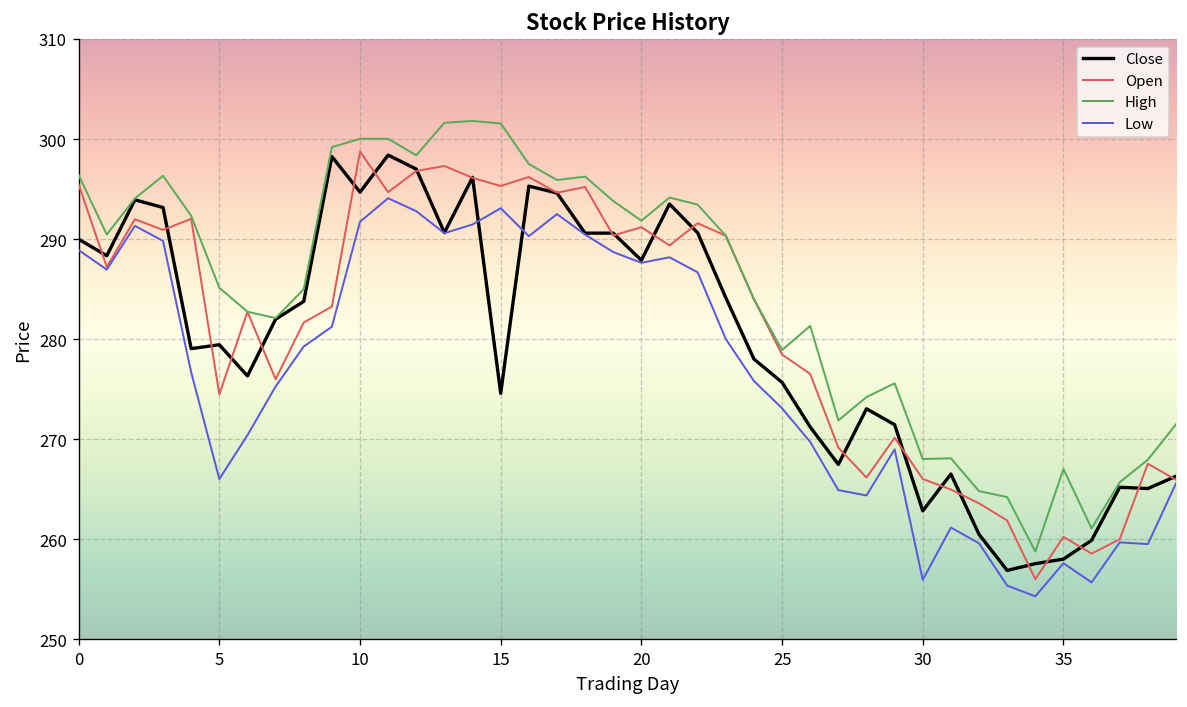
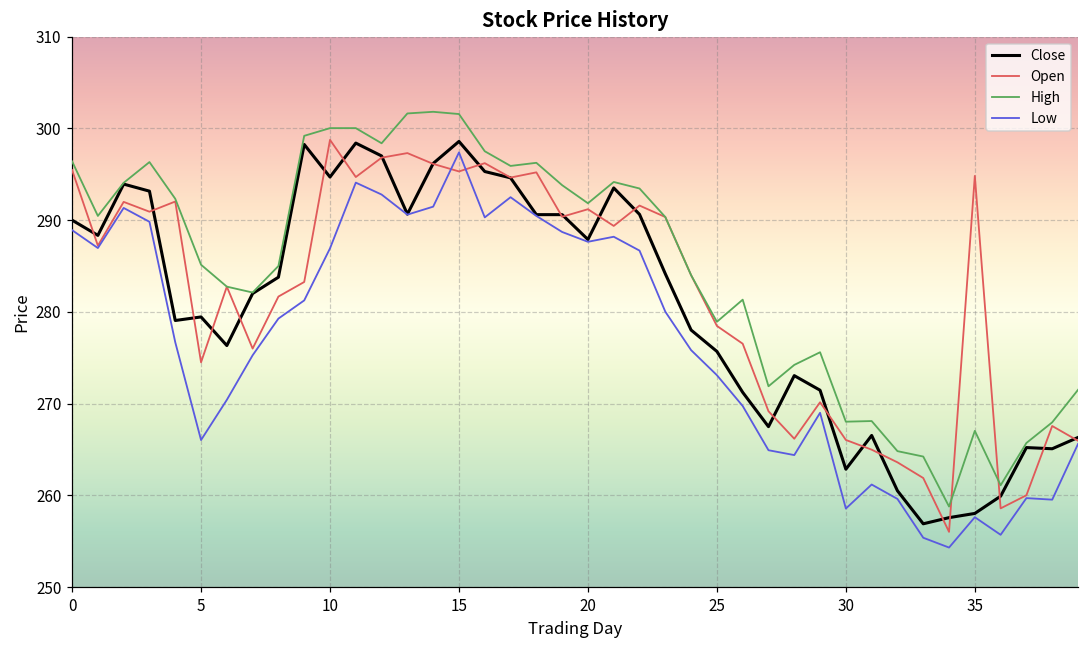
  {
    "Close": {
      "0": 290,
      "5": 279,
      "10": 295,
-     "15": 275,
+     "15": 299,
      "25": 276,
      "30": 263,
      "35": 258
    },
    "Open": {
      "0": 295,
      "5": 275,
      "10": 299,
      "15": 295,
      "20": 291,
      "25": 278,
      "30": 266,
-     "35": 260
+     "35": 295
    },
    "High": {
      "0": 296,
      "5": 285,
      "10": 300,
      "15": 302,
      "20": 292,
      "25": 279,
      "30": 268,
      "35": 267
    },
    "Low": {
      "0": 289,
      "5": 266,
-     "10": 292,
-     "15": 293,
+     "10": 287,
+     "15": 297,
      "25": 273,
-     "30": 256,
+     "30": 259,
      "35": 258
    }
  }
